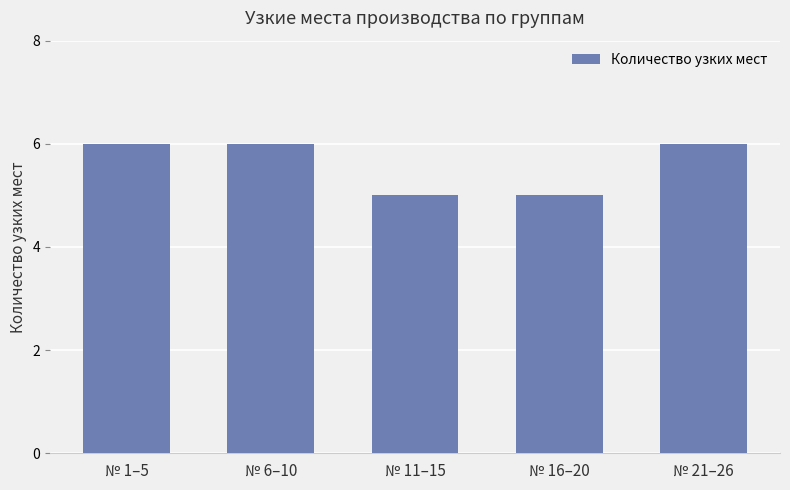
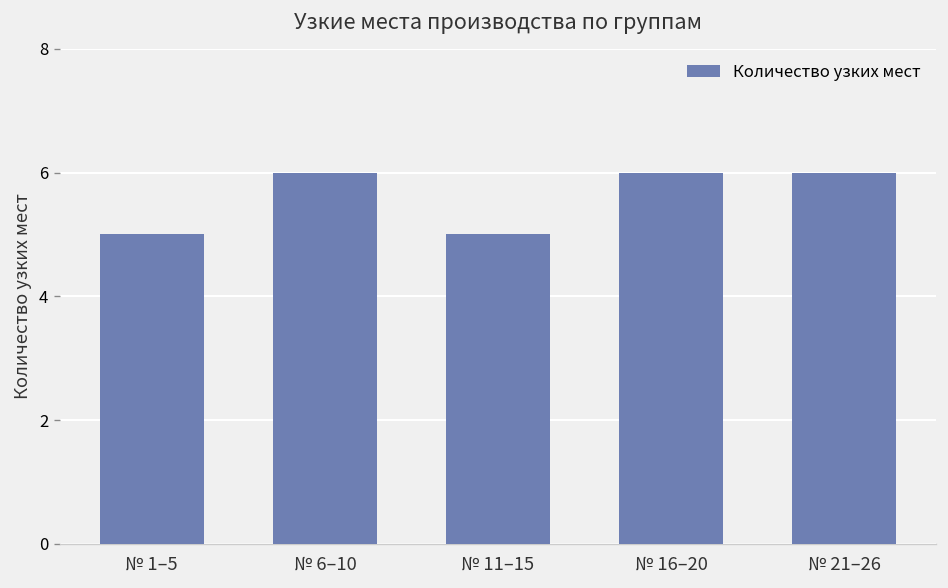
  {
-   "№ 1–5": 6,
+   "№ 1–5": 5,
    "№ 6–10": 6,
    "№ 11–15": 5,
-   "№ 16–20": 5,
+   "№ 16–20": 6,
    "№ 21–26": 6
  }
